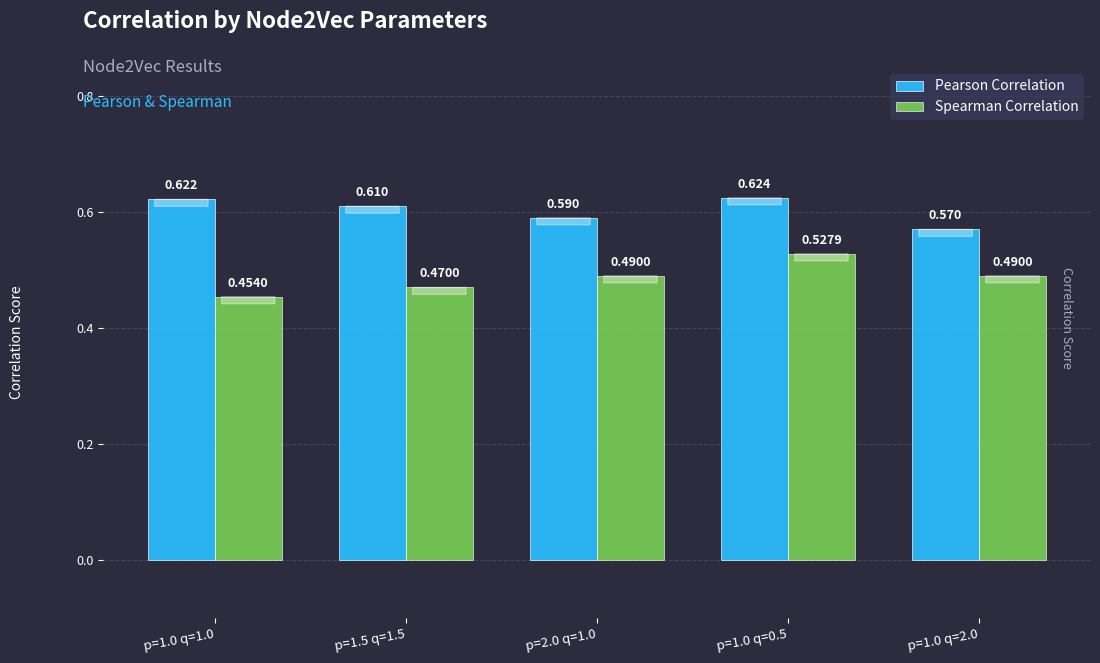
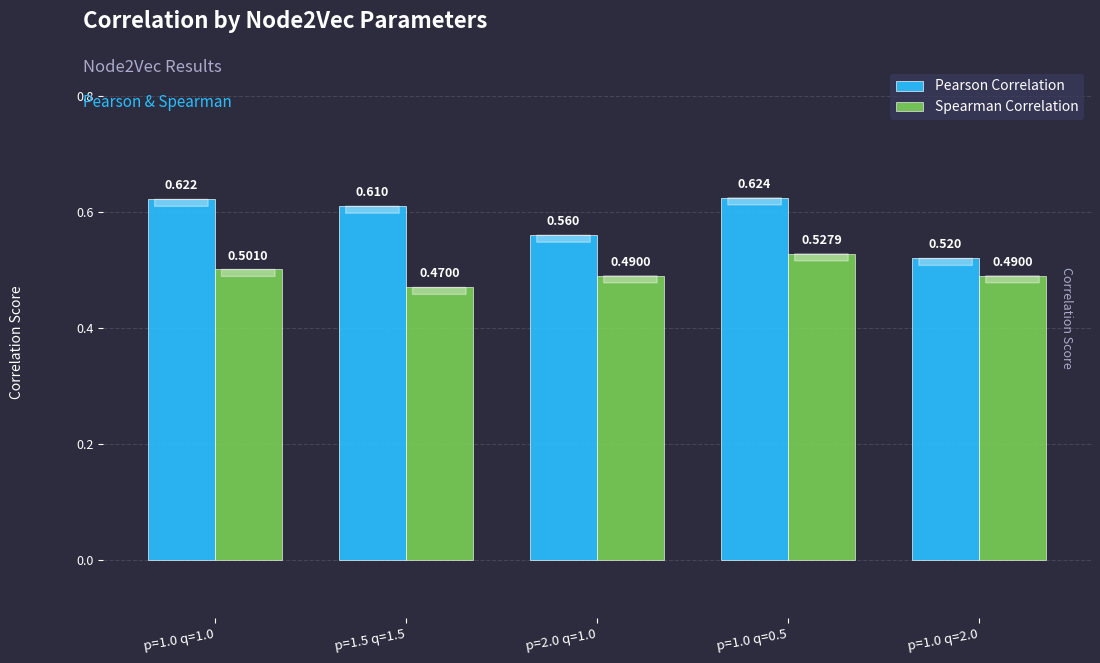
  {
    "Pearson Correlation": {
      "p=1.0 q=1.0": 0.622,
      "p=1.5 q=1.5": 0.610,
-     "p=2.0 q=1.0": 0.590,
+     "p=2.0 q=1.0": 0.560,
      "p=1.0 q=0.5": 0.624,
-     "p=1.0 q=2.0": 0.570
+     "p=1.0 q=2.0": 0.520
    },
    "Spearman Correlation": {
-     "p=1.0 q=1.0": 0.4540,
+     "p=1.0 q=1.0": 0.5010,
      "p=1.5 q=1.5": 0.4700,
      "p=2.0 q=1.0": 0.4900,
      "p=1.0 q=0.5": 0.5279,
      "p=1.0 q=2.0": 0.4900
    }
  }
